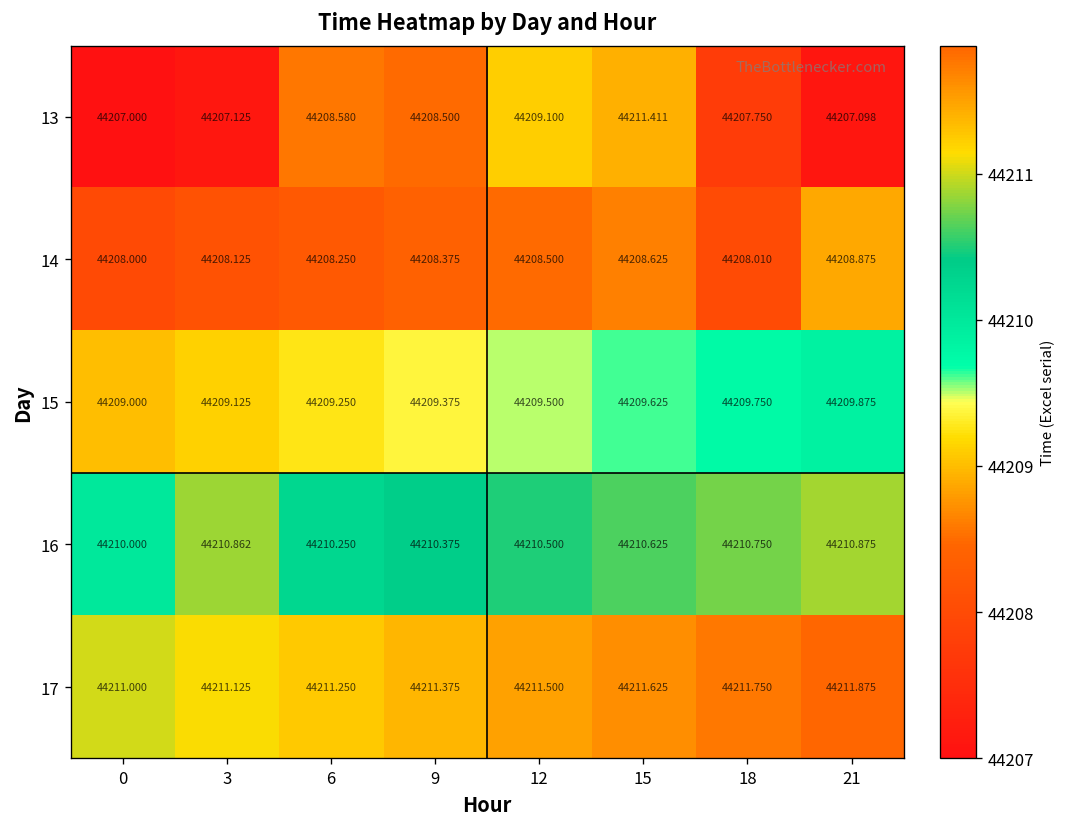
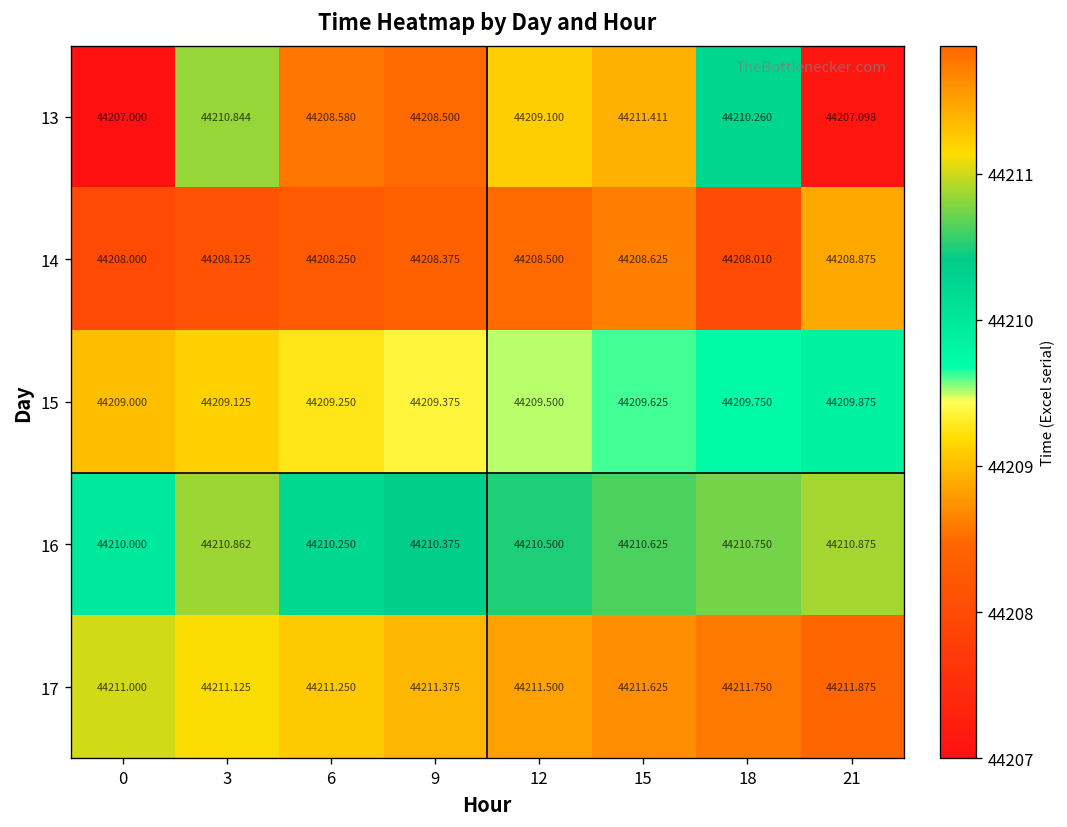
  {
    "13": {
      "0": 44207.000,
-     "3": 44207.125,
+     "3": 44210.844,
      "6": 44208.580,
      "9": 44208.500,
      "12": 44209.100,
      "15": 44211.411,
-     "18": 44207.750
+     "18": 44210.260
    },
    "14": {
      "0": 44208.000,
      "3": 44208.125,
      "6": 44208.250,
      "9": 44208.375,
      "12": 44208.500,
      "15": 44208.625,
      "18": 44208.010,
      "21": 44208.875
    },
    "15": {
      "0": 44209.000,
      "3": 44209.125,
      "6": 44209.250,
      "9": 44209.375,
      "12": 44209.500,
      "15": 44209.625,
      "18": 44209.750,
      "21": 44209.875
    },
    "16": {
      "0": 44210.000,
      "3": 44210.862,
      "6": 44210.250,
      "9": 44210.375,
      "12": 44210.500,
      "15": 44210.625,
      "18": 44210.750,
      "21": 44210.875
    },
    "17": {
      "0": 44211.000,
      "3": 44211.125,
      "6": 44211.250,
      "9": 44211.375,
      "12": 44211.500,
      "15": 44211.625,
      "18": 44211.750,
      "21": 44211.875
    }
  }
